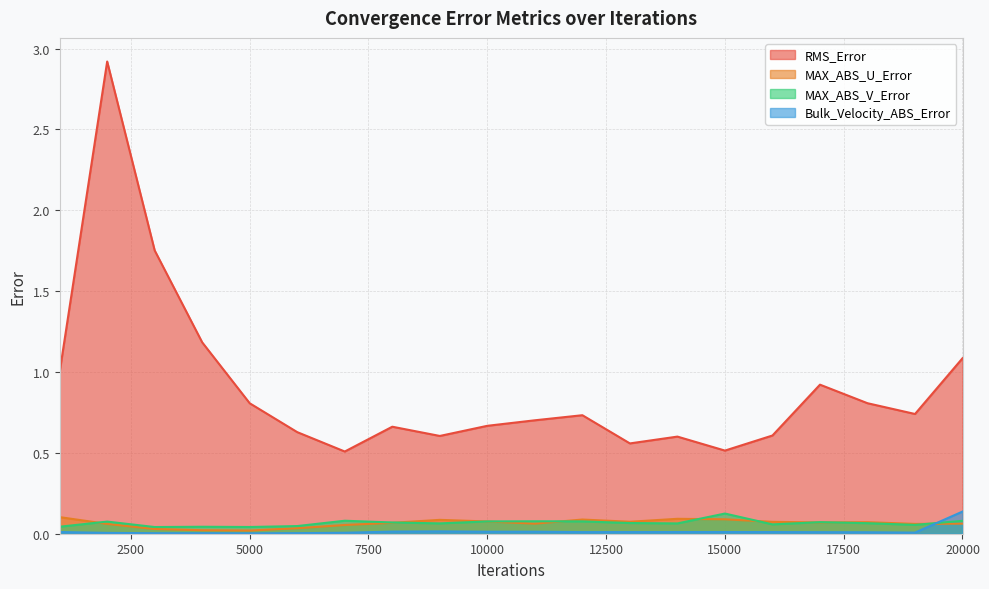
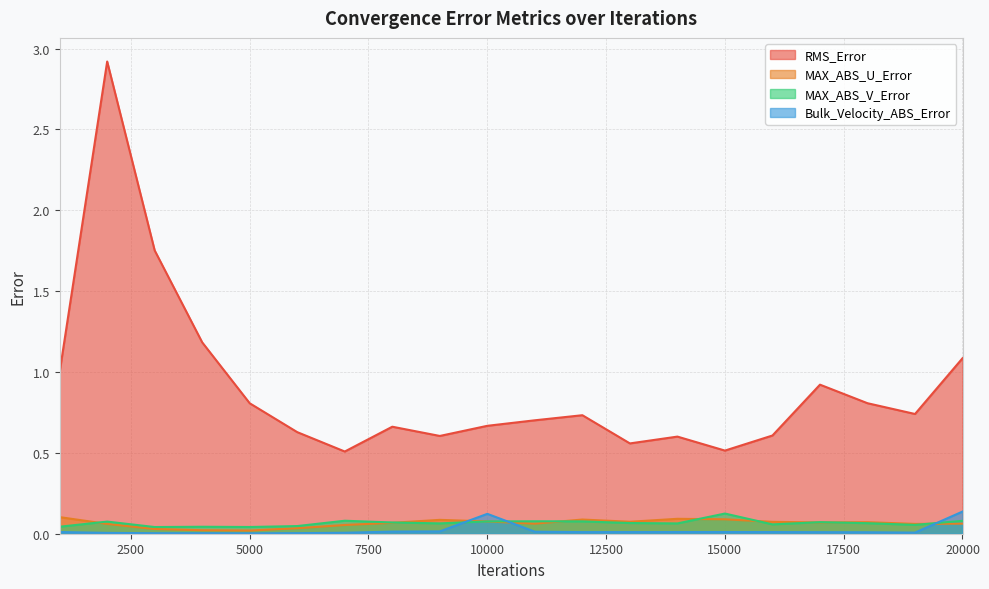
  {
    "MAX_ABS_V_Error": {
      "5000": 0.04,
      "15000": 0.12,
      "20000": 0.08
    },
    "Bulk_Velocity_ABS_Error": {
      "5000": 0.00,
-     "10000": 0.01,
+     "10000": 0.12,
      "15000": 0.01,
      "20000": 0.14
    }
  }
